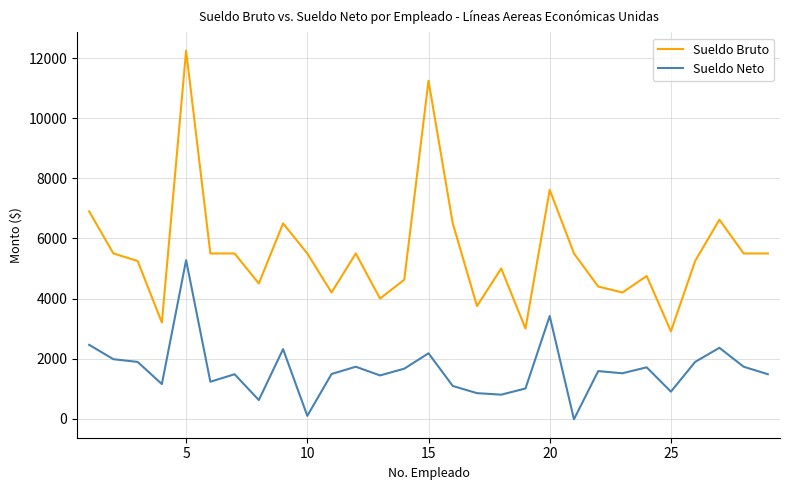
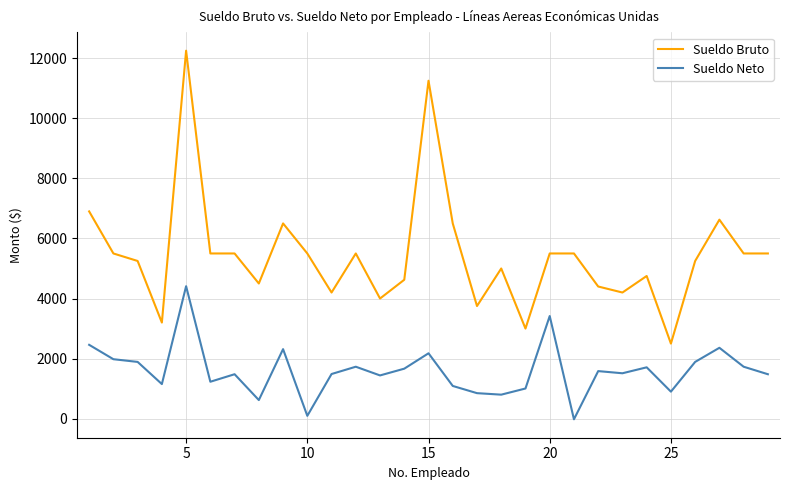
  {
    "Sueldo Bruto": {
      "5": 12300,
      "10": 5500,
      "15": 11300,
-     "20": 7600,
-     "25": 2900
+     "20": 5500,
+     "25": 2500
    },
    "Sueldo Neto": {
-     "5": 5300,
+     "5": 4400,
      "10": 100,
      "15": 2200,
      "20": 3400,
      "25": 900
    }
  }
